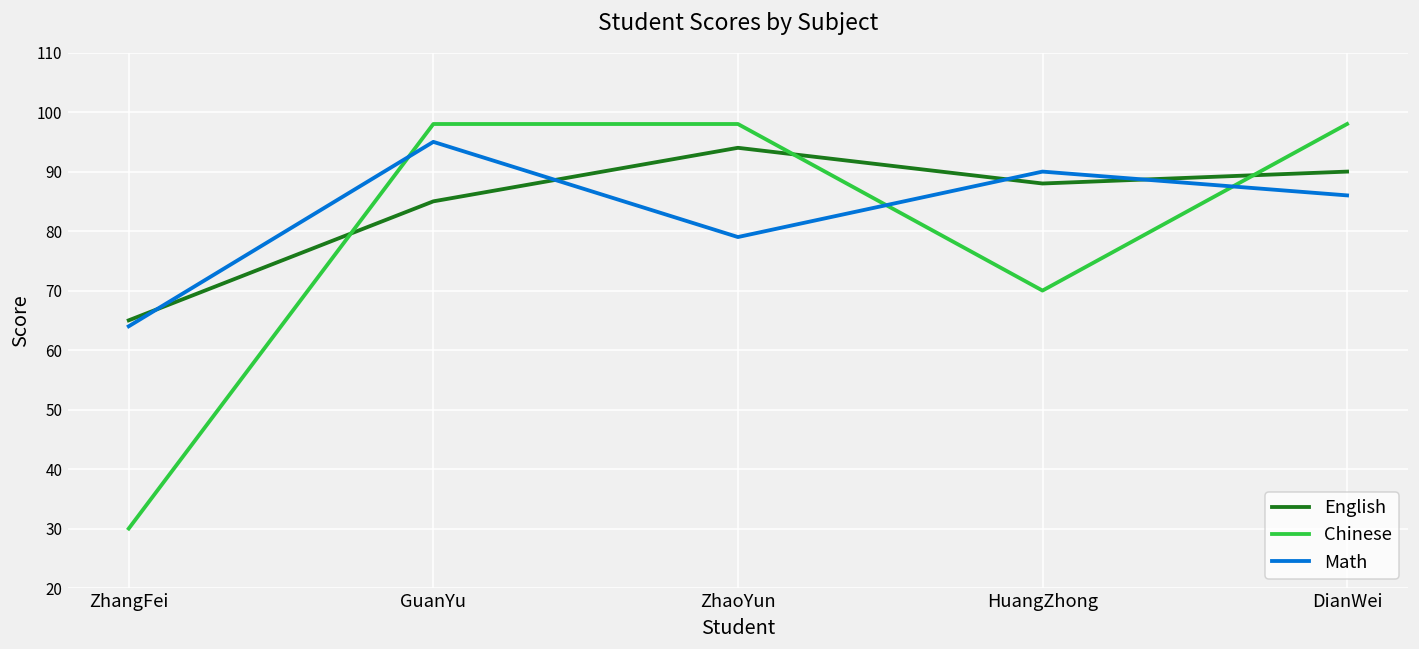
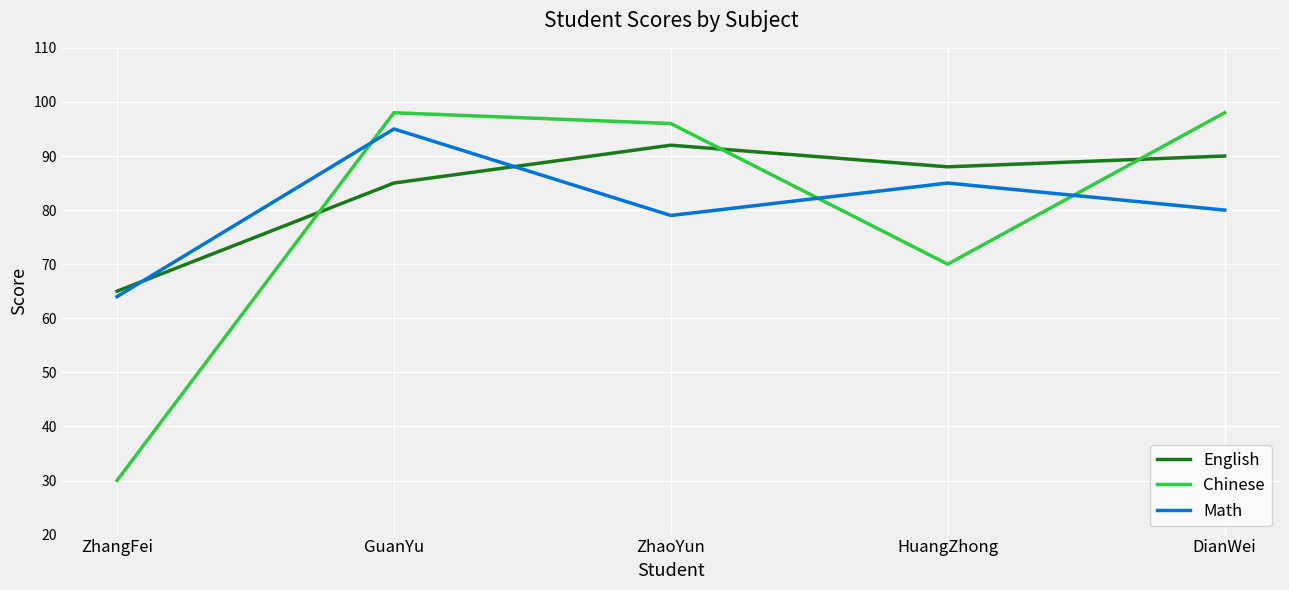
  {
    "English": {
      "ZhangFei": 65,
      "GuanYu": 85,
-     "ZhaoYun": 94,
+     "ZhaoYun": 92,
      "HuangZhong": 88,
      "DianWei": 90
    },
    "Chinese": {
      "ZhangFei": 30,
      "GuanYu": 98,
-     "ZhaoYun": 98,
+     "ZhaoYun": 96,
      "HuangZhong": 70,
      "DianWei": 98
    },
    "Math": {
      "ZhangFei": 64,
      "GuanYu": 95,
      "ZhaoYun": 79,
-     "HuangZhong": 90,
-     "DianWei": 86
+     "HuangZhong": 85,
+     "DianWei": 80
    }
  }
